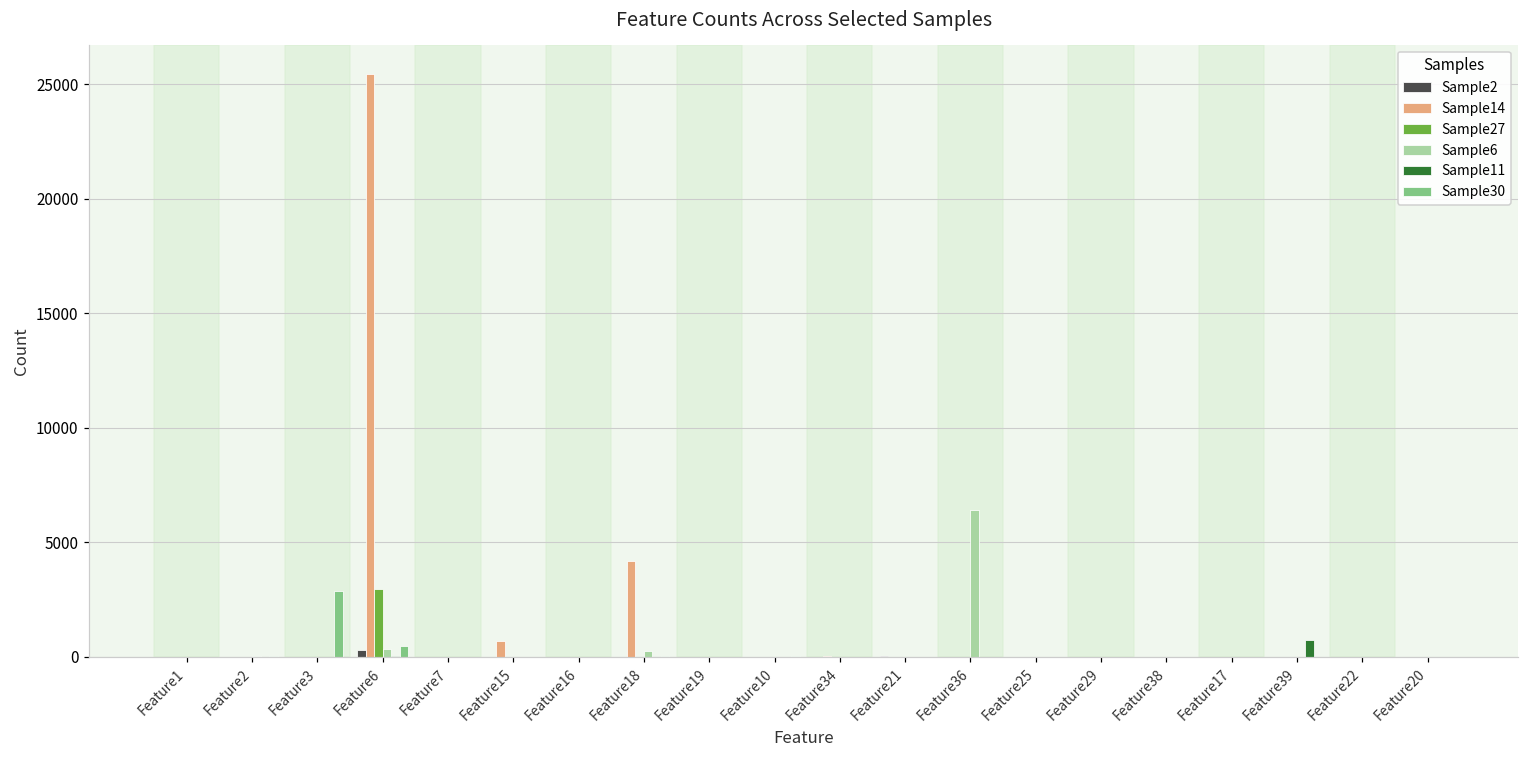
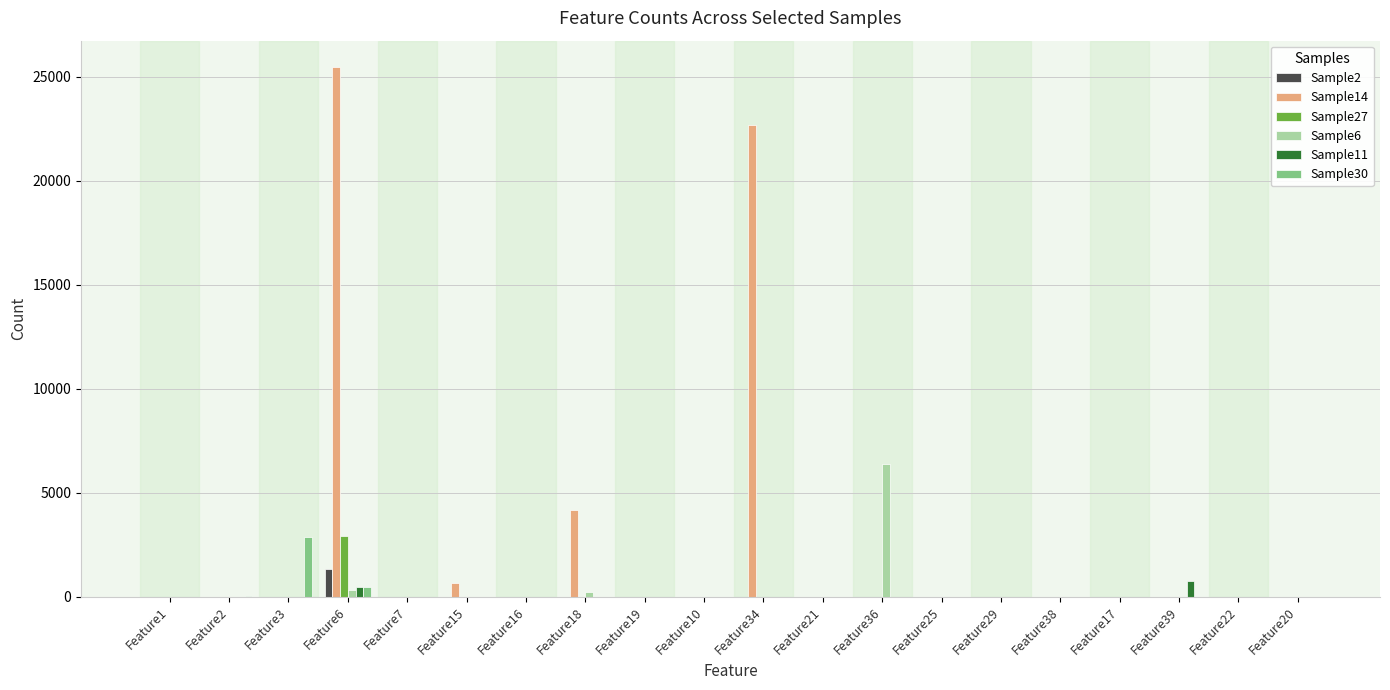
  {
    "Sample2": {
      "Feature1": 0,
      "Feature2": 0,
      "Feature3": 0,
-     "Feature6": 300,
+     "Feature6": 1300,
      "Feature7": 0,
      "Feature15": 0,
      "Feature16": 0,
      "Feature18": 0,
      "Feature19": 0,
      "Feature10": 0,
      "Feature34": 0,
      "Feature36": 0,
      "Feature25": 0,
      "Feature29": 0,
      "Feature38": 0,
      "Feature17": 0,
      "Feature39": 0,
      "Feature22": 0,
      "Feature20": 0
    },
    "Sample14": {
      "Feature1": 0,
      "Feature2": 0,
      "Feature6": 25500,
      "Feature7": 0,
      "Feature15": 700,
      "Feature16": 0,
      "Feature18": 4200,
      "Feature19": 0,
      "Feature10": 0,
-     "Feature34": 0,
+     "Feature34": 22700,
      "Feature21": 0,
      "Feature36": 0,
      "Feature25": 0,
      "Feature29": 0,
      "Feature38": 0,
      "Feature17": 0,
      "Feature39": 0,
      "Feature22": 0,
      "Feature20": 0
    },
    "Sample27": {
      "Feature1": 0,
      "Feature2": 0,
      "Feature3": 0,
      "Feature6": 2900,
      "Feature7": 0,
      "Feature15": 0,
      "Feature16": 0,
      "Feature18": 0,
      "Feature19": 0,
      "Feature10": 0,
      "Feature34": 0,
      "Feature21": 0,
      "Feature36": 0,
      "Feature25": 0,
      "Feature29": 0,
      "Feature38": 0,
      "Feature17": 0,
      "Feature39": 0,
      "Feature22": 0,
      "Feature20": 0
    },
    "Sample11": {
      "Feature2": 0,
      "Feature3": 0,
-     "Feature6": 0,
+     "Feature6": 500,
      "Feature7": 0,
      "Feature15": 0,
      "Feature16": 0,
      "Feature18": 0,
      "Feature19": 0,
      "Feature10": 0,
      "Feature34": 0,
      "Feature21": 0,
      "Feature36": 0,
      "Feature25": 0,
      "Feature29": 0,
      "Feature38": 0,
      "Feature17": 0,
      "Feature39": 700,
      "Feature22": 0,
      "Feature20": 0
    }
  }
